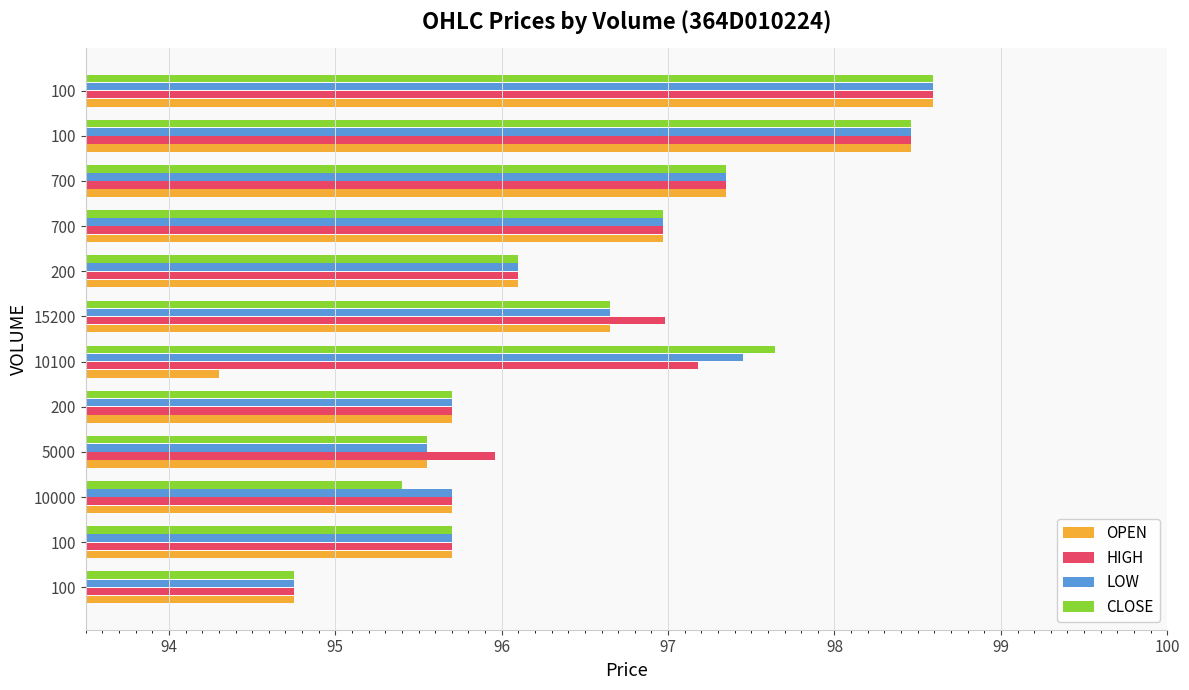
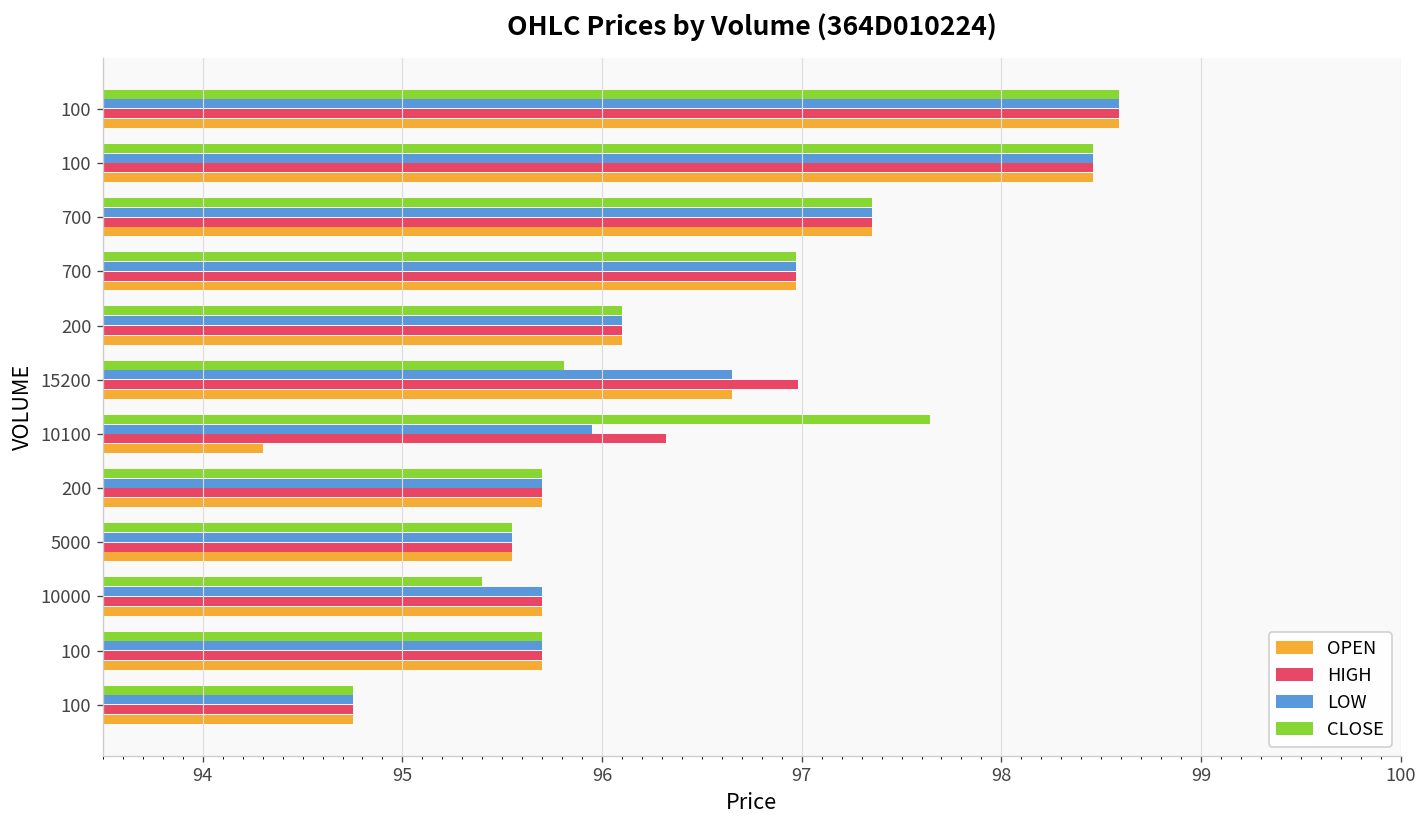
  {
    "OPEN": {
      "15200": 96.65,
      "10100": 94.30,
      "5000": 95.55,
      "10000": 95.70
    },
    "HIGH": {
      "15200": 96.98,
-     "10100": 97.18,
-     "5000": 95.96,
+     "10100": 96.32,
+     "5000": 95.55,
      "10000": 95.70
    },
    "LOW": {
      "15200": 96.65,
-     "10100": 97.45,
+     "10100": 95.95,
      "5000": 95.55,
      "10000": 95.70
    },
    "CLOSE": {
-     "15200": 96.65,
+     "15200": 95.81,
      "10100": 97.64,
      "5000": 95.55,
      "10000": 95.40
    }
  }
